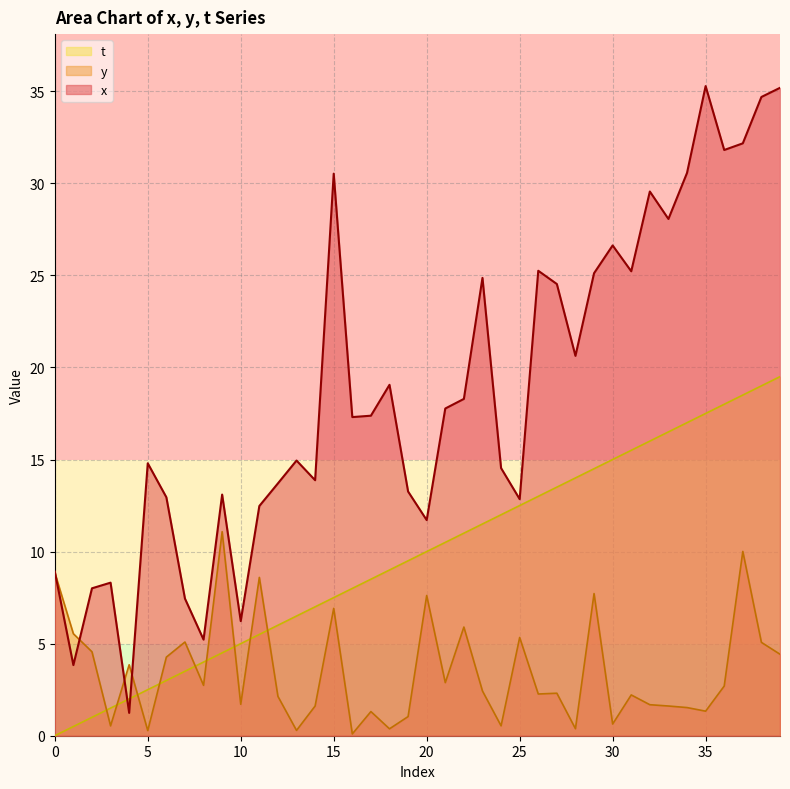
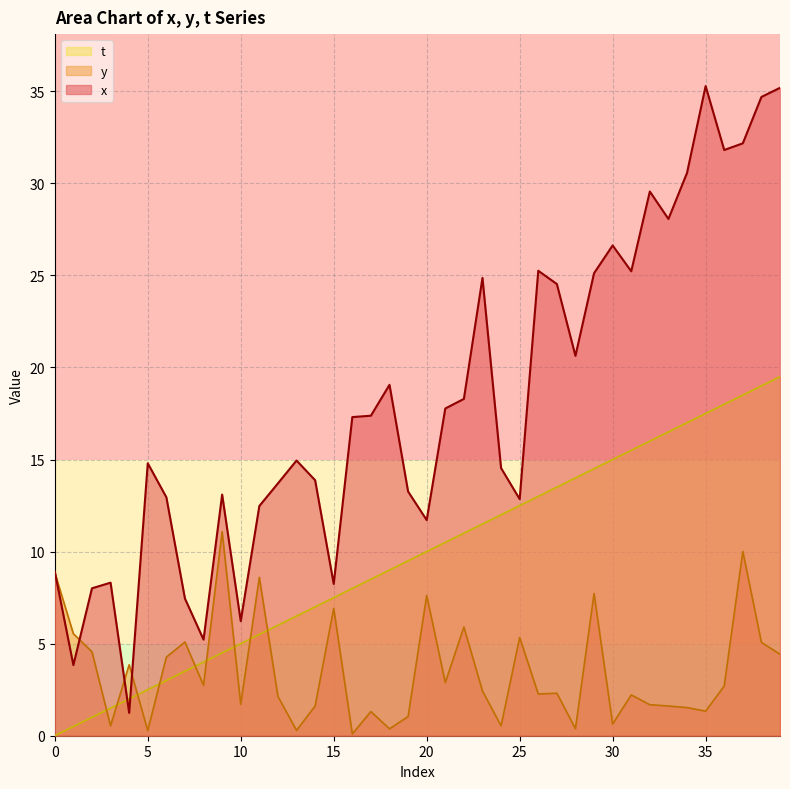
  {
    "x": {
      "5": 14.8,
      "10": 6.2,
-     "15": 30.5,
+     "15": 8.2,
      "20": 11.7,
      "25": 12.8,
      "30": 26.6,
      "35": 35.3
    }
  }
